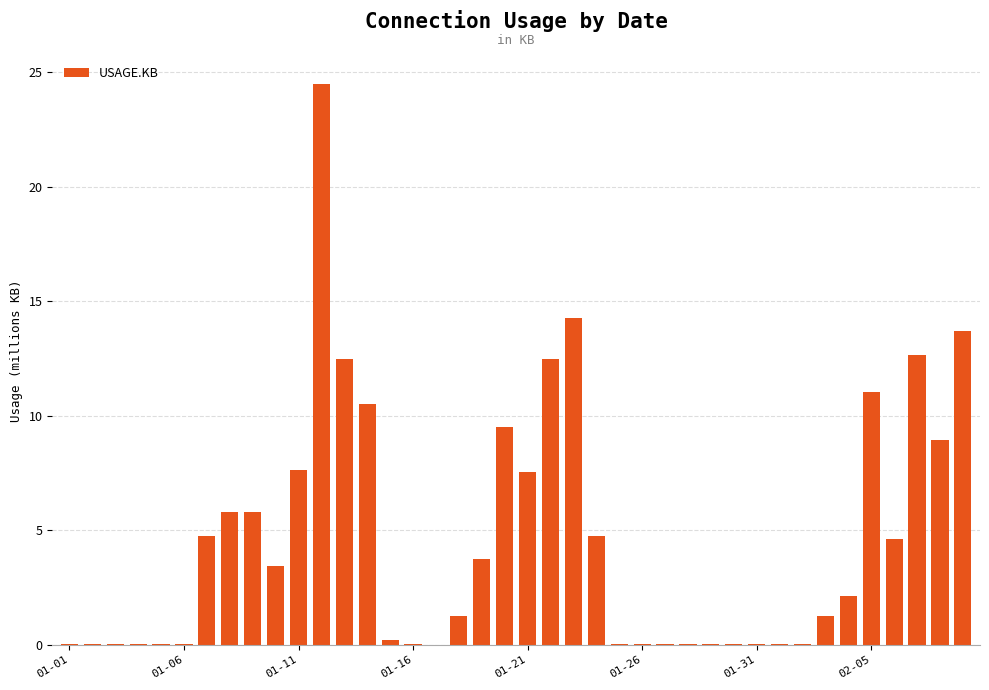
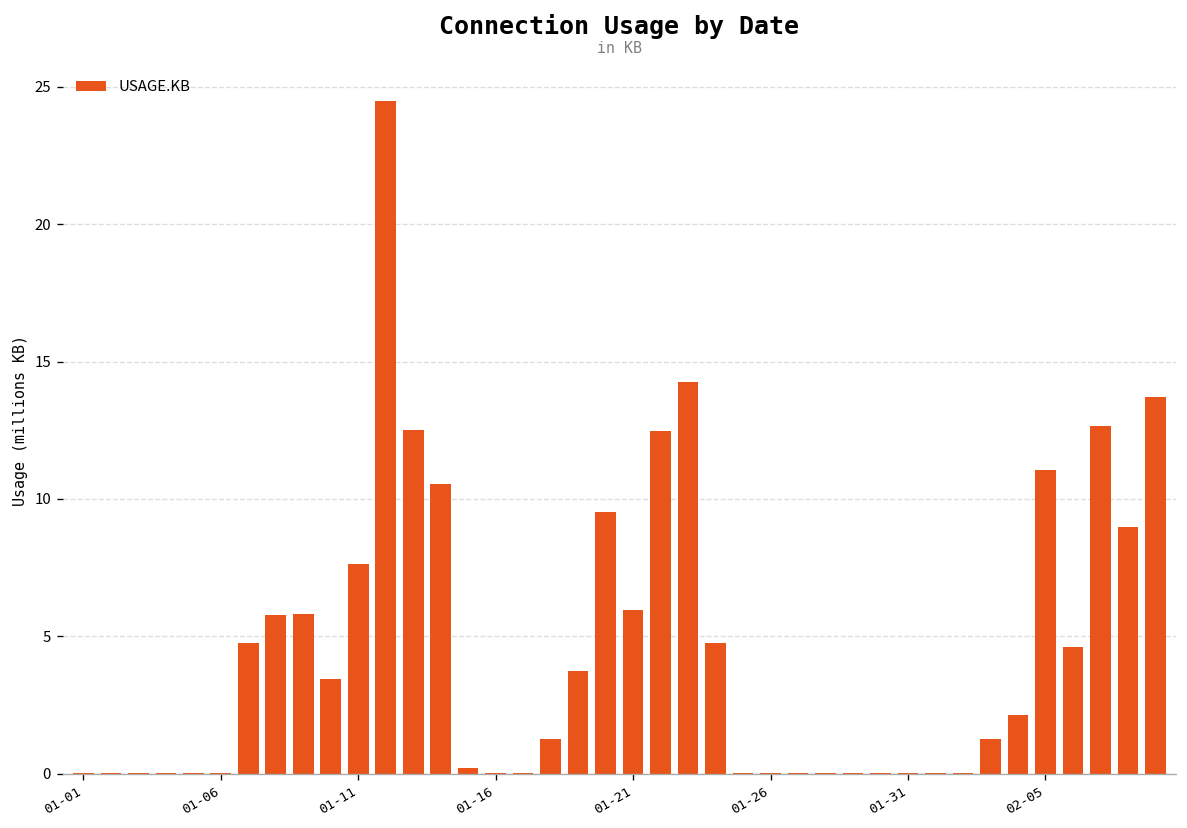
  {
    "01-11": 7.6,
-   "01-21": 7.5,
+   "01-21": 5.9,
    "02-05": 11.1
  }
